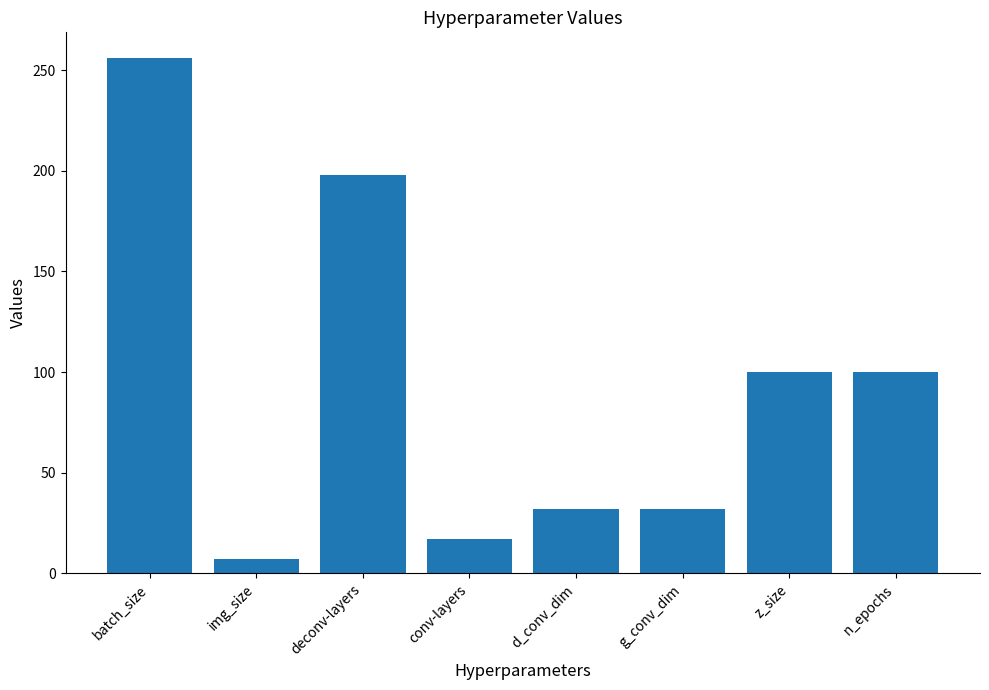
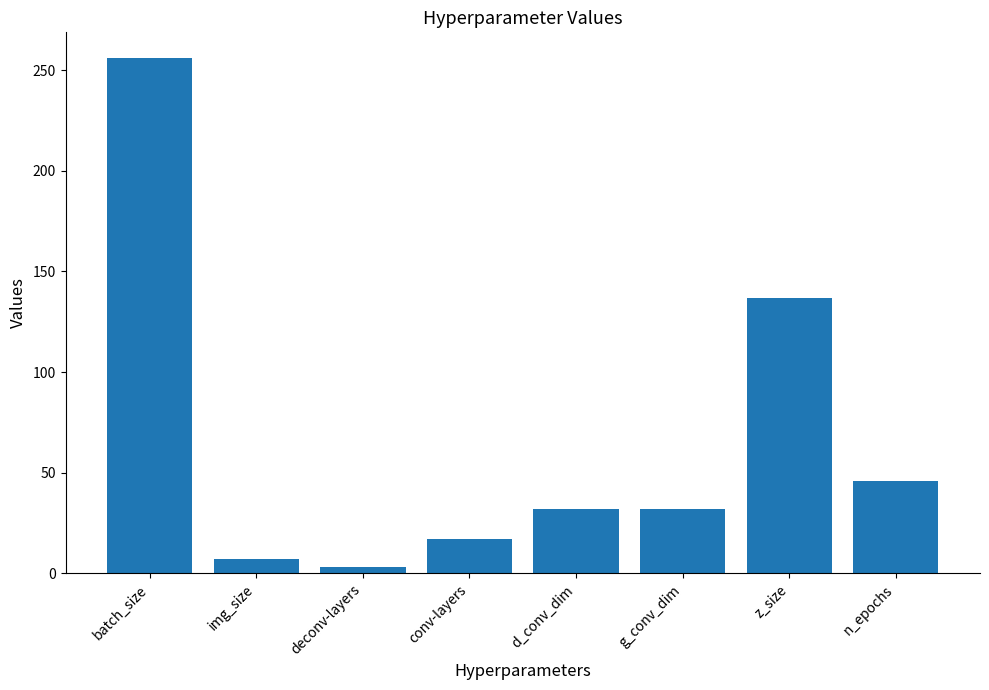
  {
    "batch_size": 256,
    "img_size": 7,
-   "deconv-layers": 198,
+   "deconv-layers": 3,
    "conv-layers": 17,
    "d_conv_dim": 32,
    "g_conv_dim": 32,
-   "z_size": 100,
-   "n_epochs": 100
+   "z_size": 137,
+   "n_epochs": 46
  }
